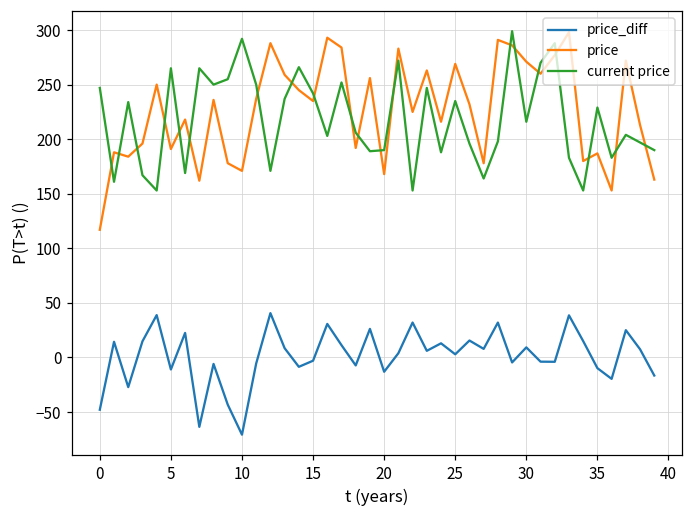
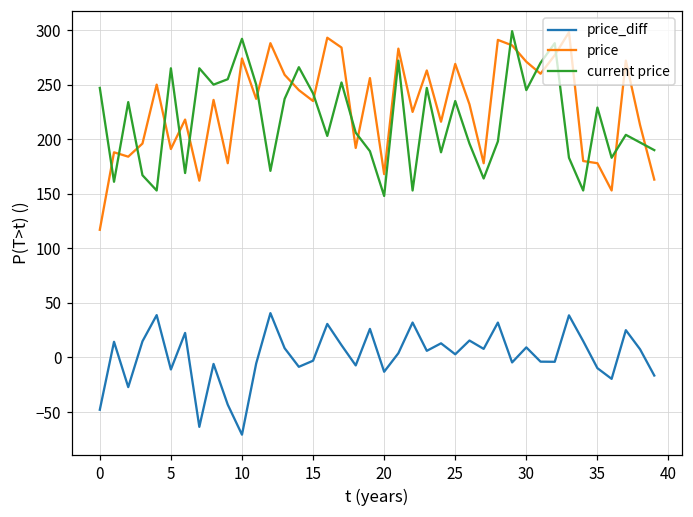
  {
    "price_diff": {
      "0": -50,
      "5": -10,
      "10": -70,
      "15": 0,
      "20": -10,
      "25": 0,
      "30": 10,
      "35": -10
    },
    "price": {
      "0": 120,
      "5": 190,
-     "10": 170,
+     "10": 270,
      "15": 240,
      "20": 170,
      "25": 270,
      "30": 270,
-     "35": 190
+     "35": 180
    },
    "current price": {
      "0": 250,
      "5": 270,
      "10": 290,
      "15": 240,
-     "20": 190,
+     "20": 150,
      "25": 240,
-     "30": 220,
+     "30": 250,
      "35": 230
    }
  }
